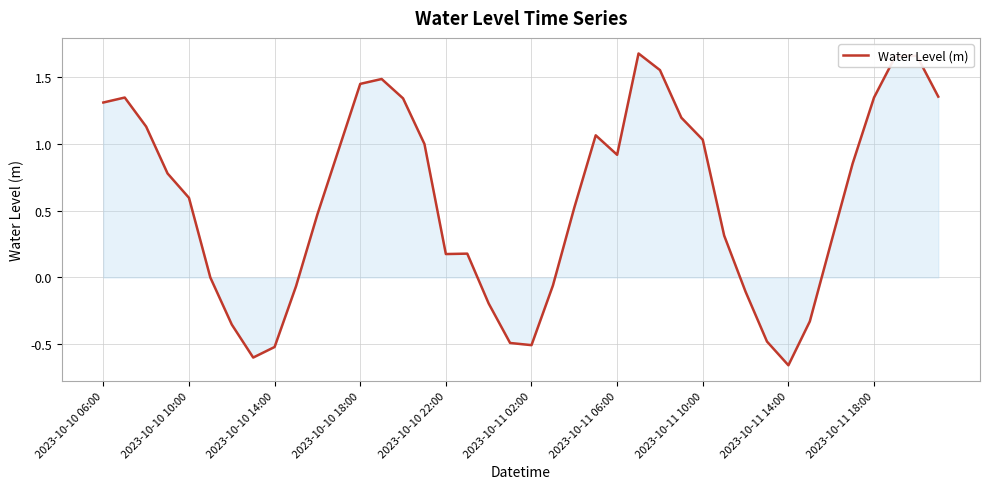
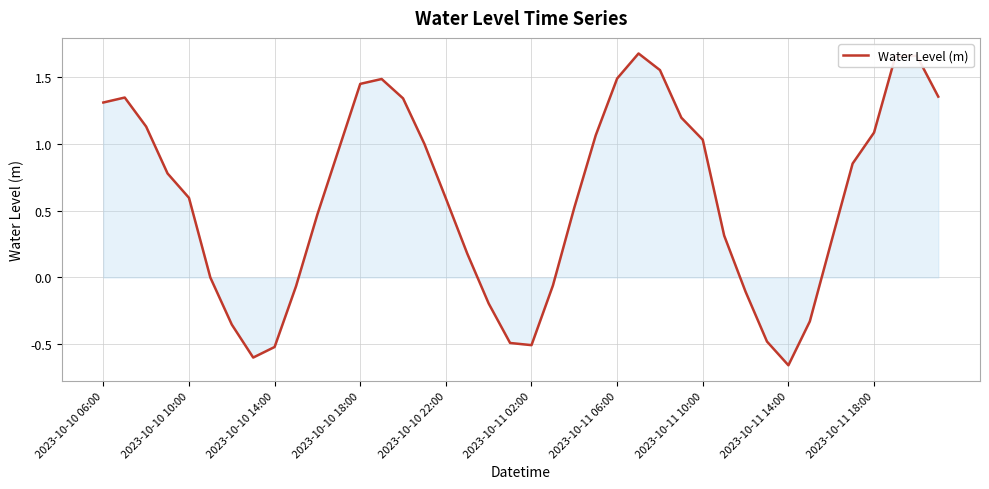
  {
    "Water Level (m)": {
      "2023-10-10 14:00": -0.52,
-     "2023-10-10 22:00": 0.18,
+     "2023-10-10 22:00": 0.59,
      "2023-10-11 02:00": -0.51,
-     "2023-10-11 06:00": 0.92,
+     "2023-10-11 06:00": 1.49,
      "2023-10-11 14:00": -0.66,
-     "2023-10-11 18:00": 1.35
+     "2023-10-11 18:00": 1.09
    }
  }
